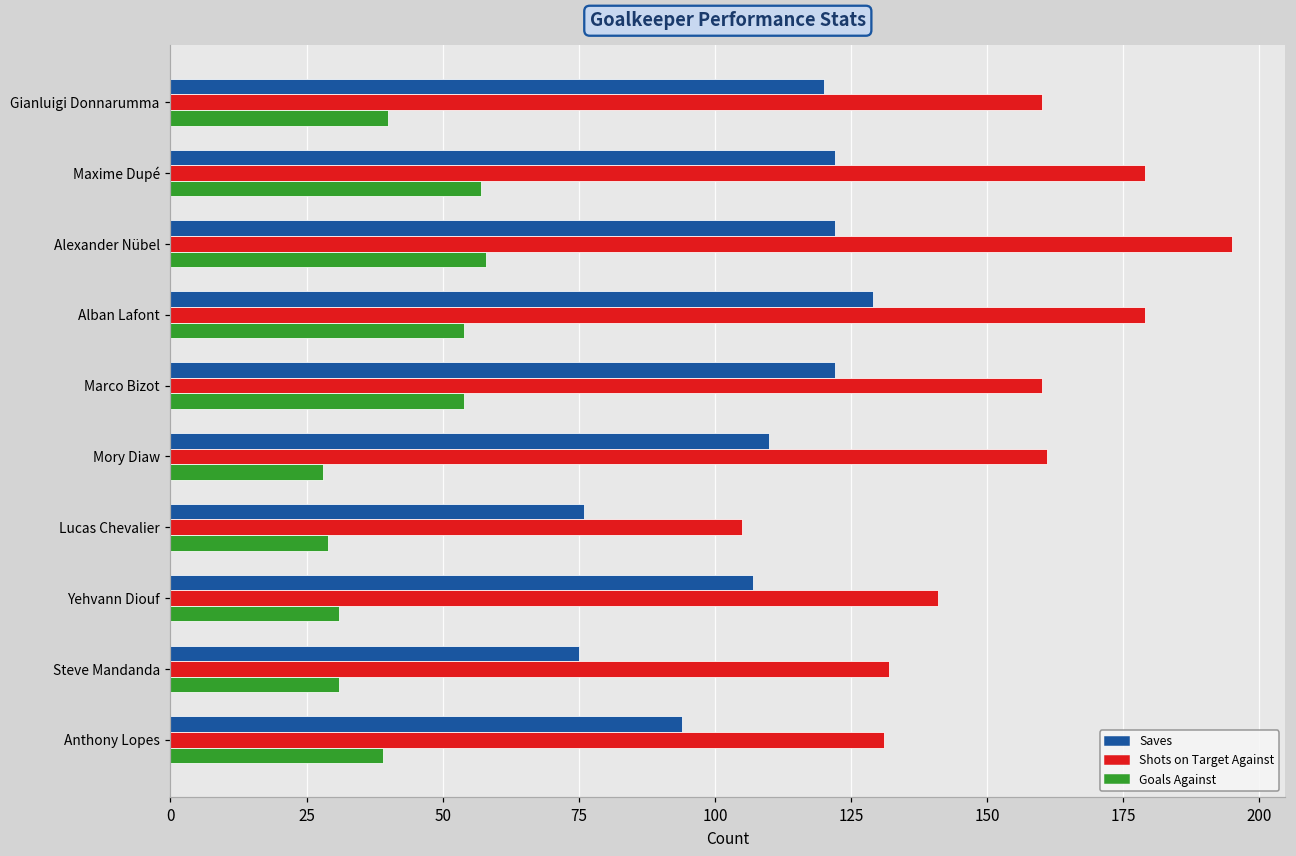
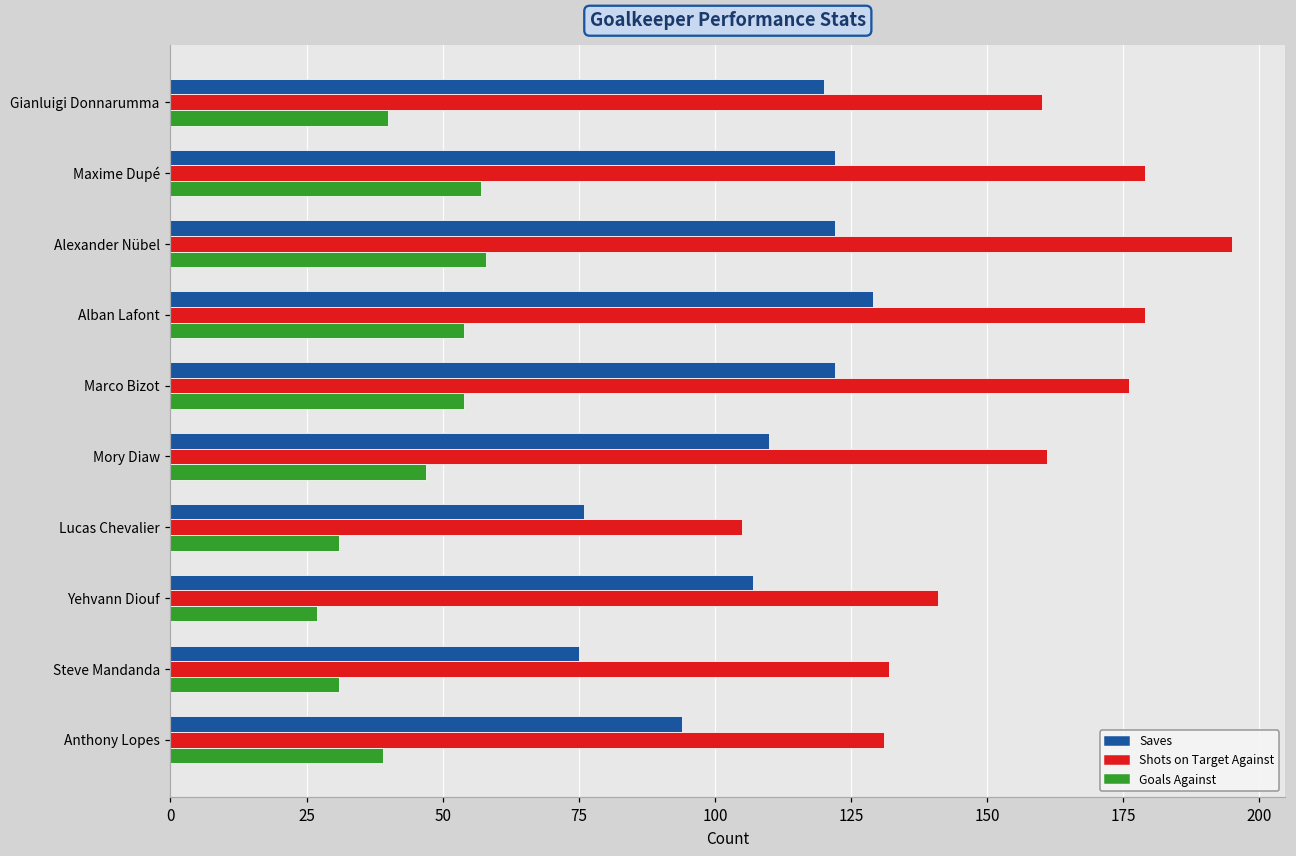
  {
    "Saves": {
      "Gianluigi Donnarumma": 120,
      "Maxime Dupé": 122,
      "Alexander Nübel": 122,
      "Alban Lafont": 129,
      "Marco Bizot": 122,
      "Mory Diaw": 110,
      "Lucas Chevalier": 76,
      "Yehvann Diouf": 107,
      "Steve Mandanda": 75,
      "Anthony Lopes": 94
    },
    "Shots on Target Against": {
      "Gianluigi Donnarumma": 160,
      "Maxime Dupé": 179,
      "Alexander Nübel": 195,
      "Alban Lafont": 179,
-     "Marco Bizot": 160,
+     "Marco Bizot": 176,
      "Mory Diaw": 161,
      "Lucas Chevalier": 105,
      "Yehvann Diouf": 141,
      "Steve Mandanda": 132,
      "Anthony Lopes": 131
    },
    "Goals Against": {
      "Gianluigi Donnarumma": 40,
      "Maxime Dupé": 57,
      "Alexander Nübel": 58,
      "Alban Lafont": 54,
      "Marco Bizot": 54,
-     "Mory Diaw": 28,
-     "Lucas Chevalier": 29,
-     "Yehvann Diouf": 31,
+     "Mory Diaw": 47,
+     "Lucas Chevalier": 31,
+     "Yehvann Diouf": 27,
      "Steve Mandanda": 31,
      "Anthony Lopes": 39
    }
  }
